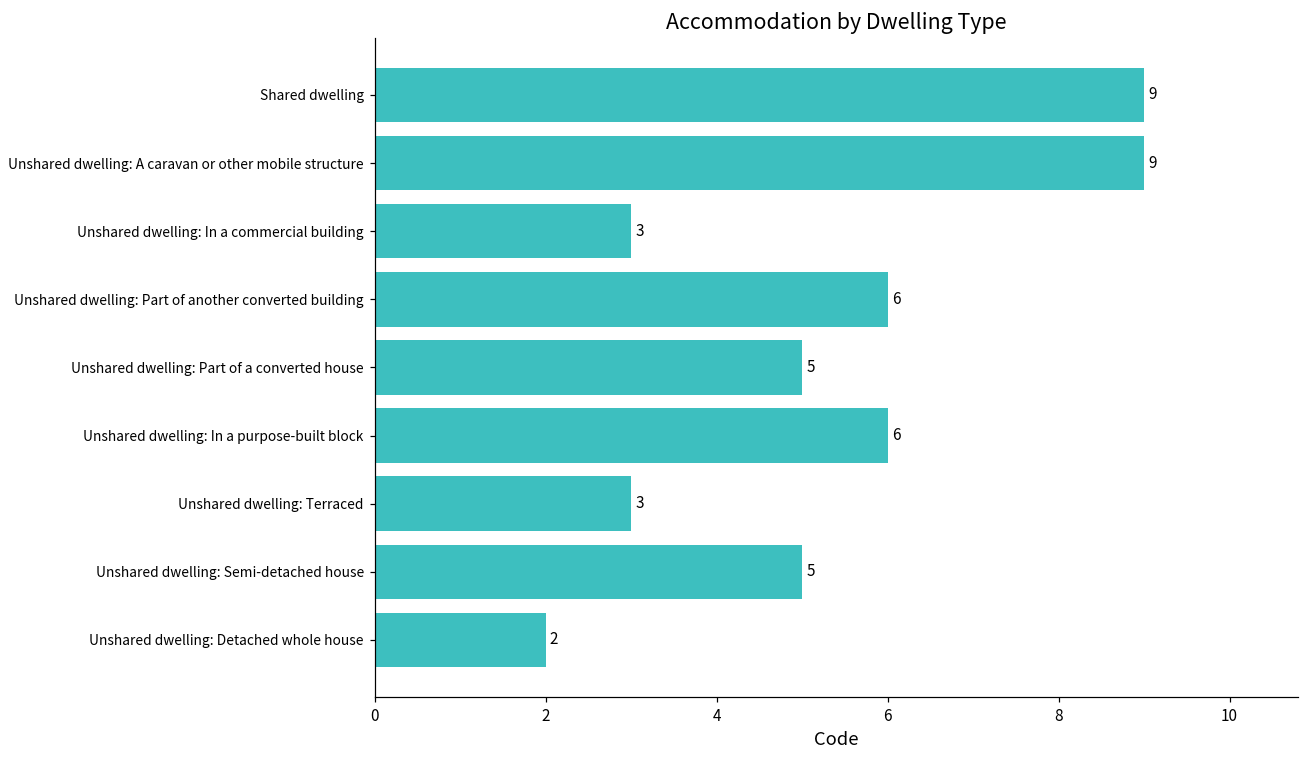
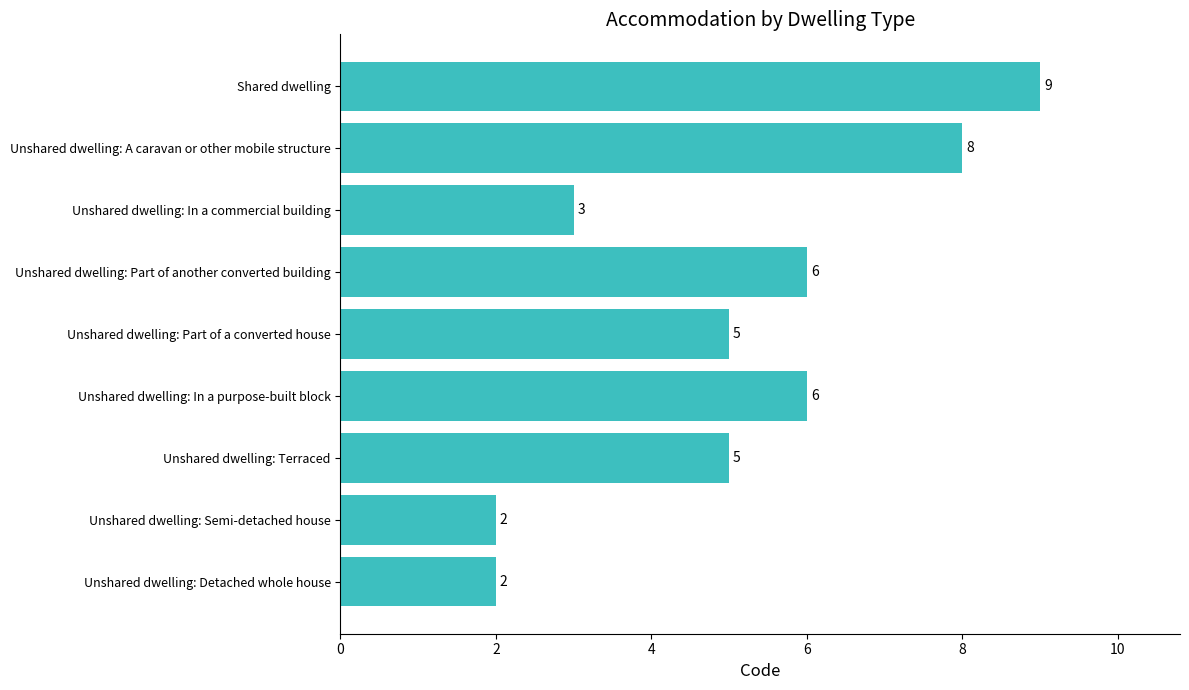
  {
    "Shared dwelling": 9,
-   "Unshared dwelling: A caravan or other mobile structure": 9,
+   "Unshared dwelling: A caravan or other mobile structure": 8,
    "Unshared dwelling: In a commercial building": 3,
    "Unshared dwelling: Part of another converted building": 6,
    "Unshared dwelling: Part of a converted house": 5,
    "Unshared dwelling: In a purpose-built block": 6,
-   "Unshared dwelling: Terraced": 3,
-   "Unshared dwelling: Semi-detached house": 5,
+   "Unshared dwelling: Terraced": 5,
+   "Unshared dwelling: Semi-detached house": 2,
    "Unshared dwelling: Detached whole house": 2
  }
